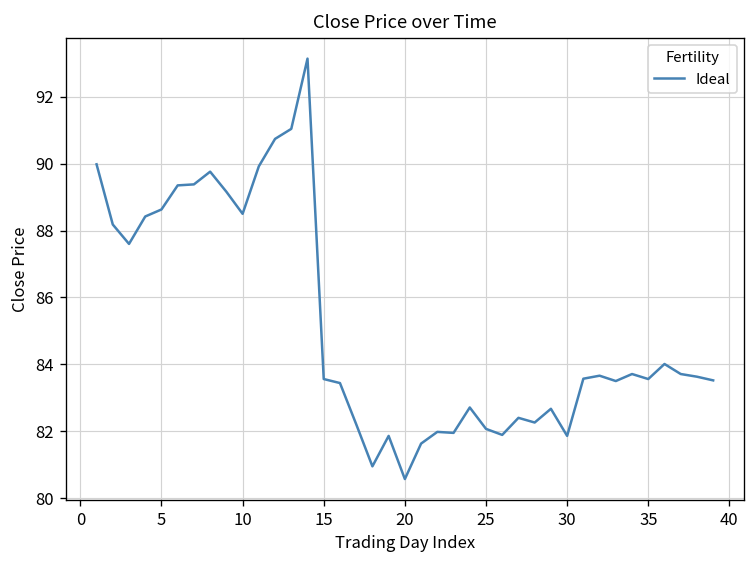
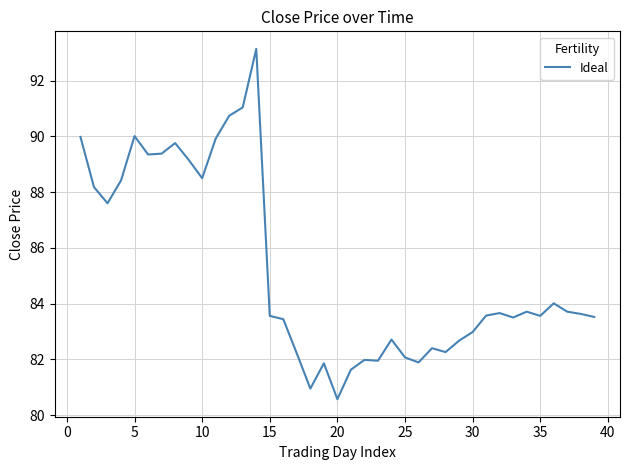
  {
-   "5": 88.6,
+   "5": 90.0,
    "10": 88.5,
    "15": 83.6,
    "20": 80.6,
    "25": 82.1,
-   "30": 81.9,
+   "30": 83.0,
    "35": 83.6
  }
